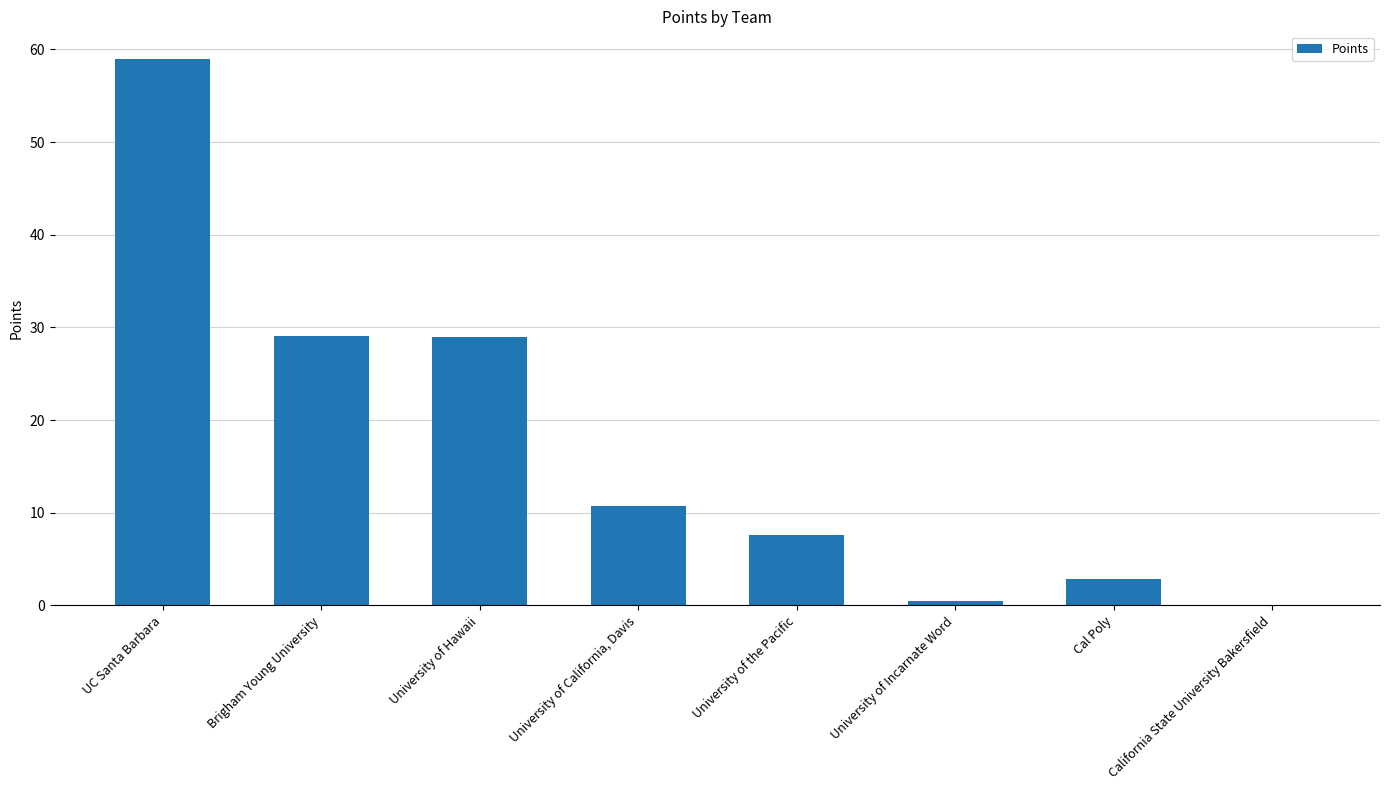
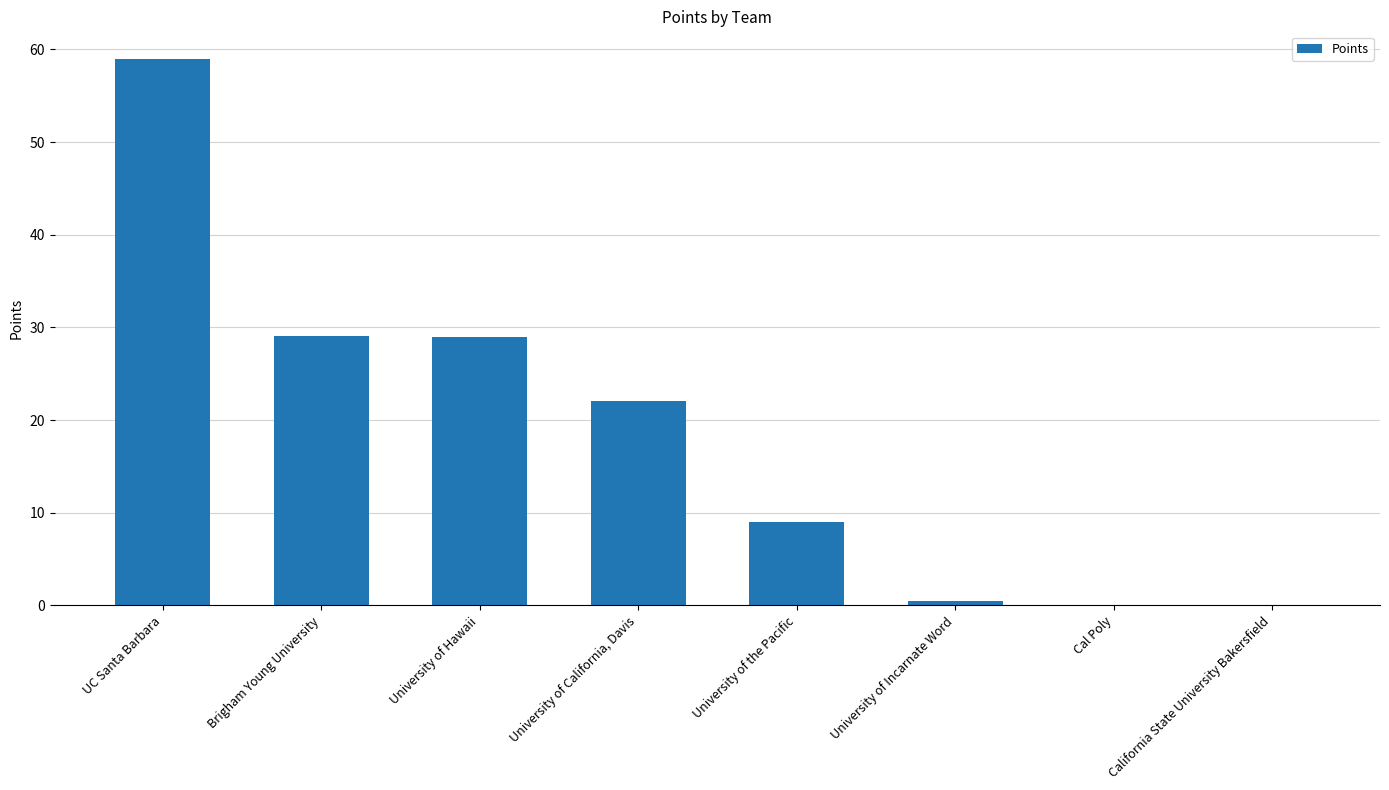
  {
    "UC Santa Barbara": 59,
    "Brigham Young University": 29,
    "University of Hawaii": 29,
-   "University of California, Davis": 11,
-   "University of the Pacific": 8,
+   "University of California, Davis": 22,
+   "University of the Pacific": 9,
    "University of Incarnate Word": 1,
-   "Cal Poly": 3,
+   "Cal Poly": 0,
    "California State University Bakersfield": 0
  }
